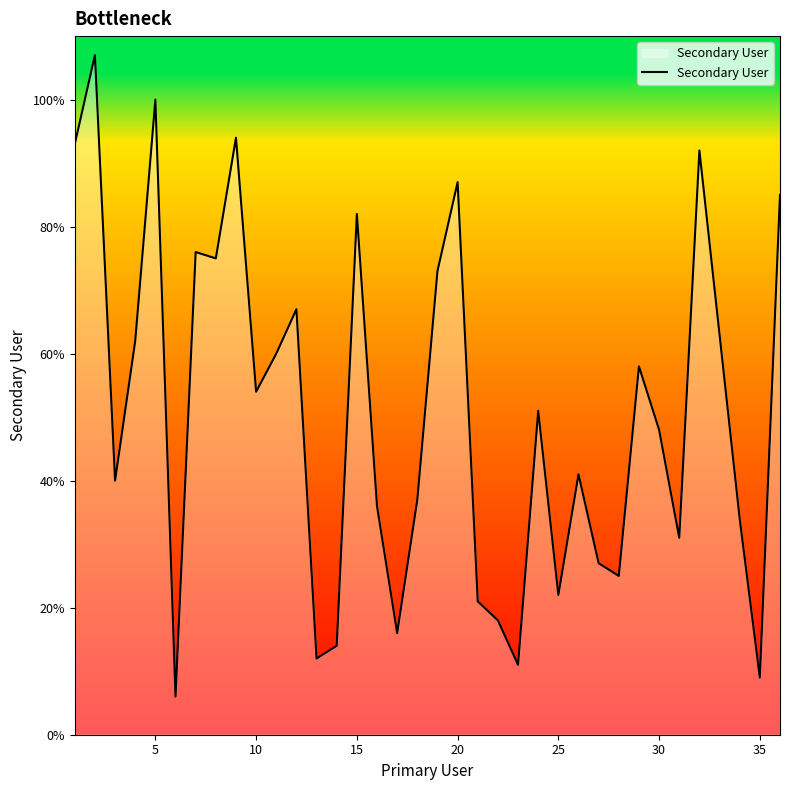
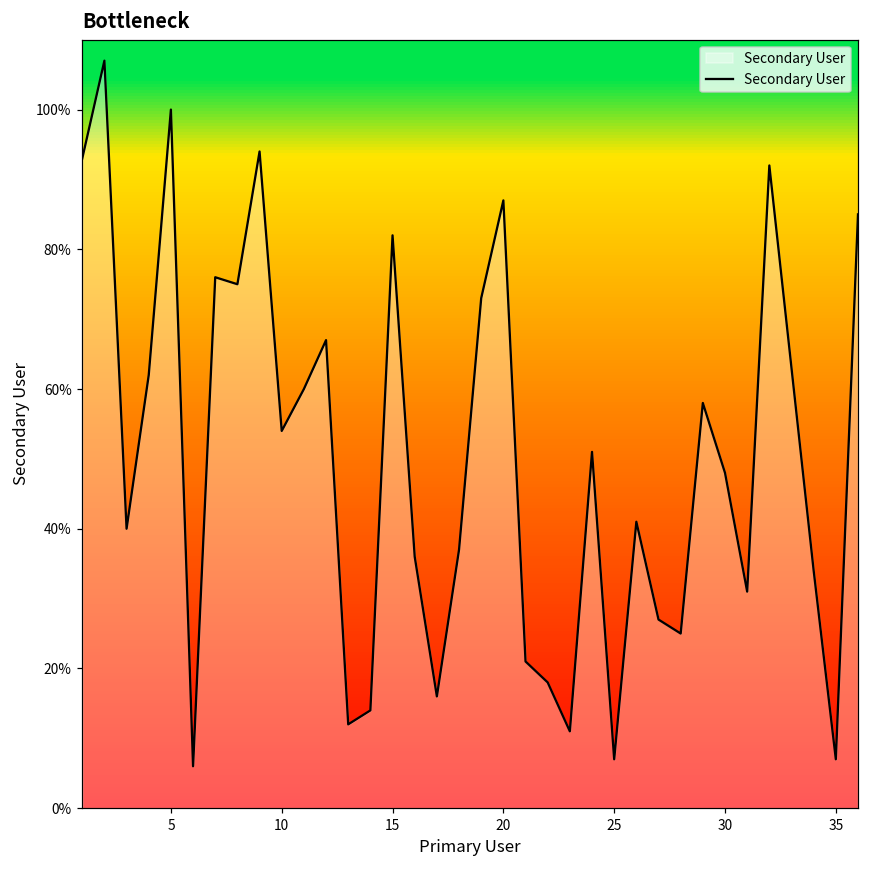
  {
    "5": "100%",
    "10": "54%",
    "15": "82%",
    "20": "87%",
-   "25": "22%",
+   "25": "7%",
    "30": "48%",
-   "35": "9%"
+   "35": "7%"
  }
